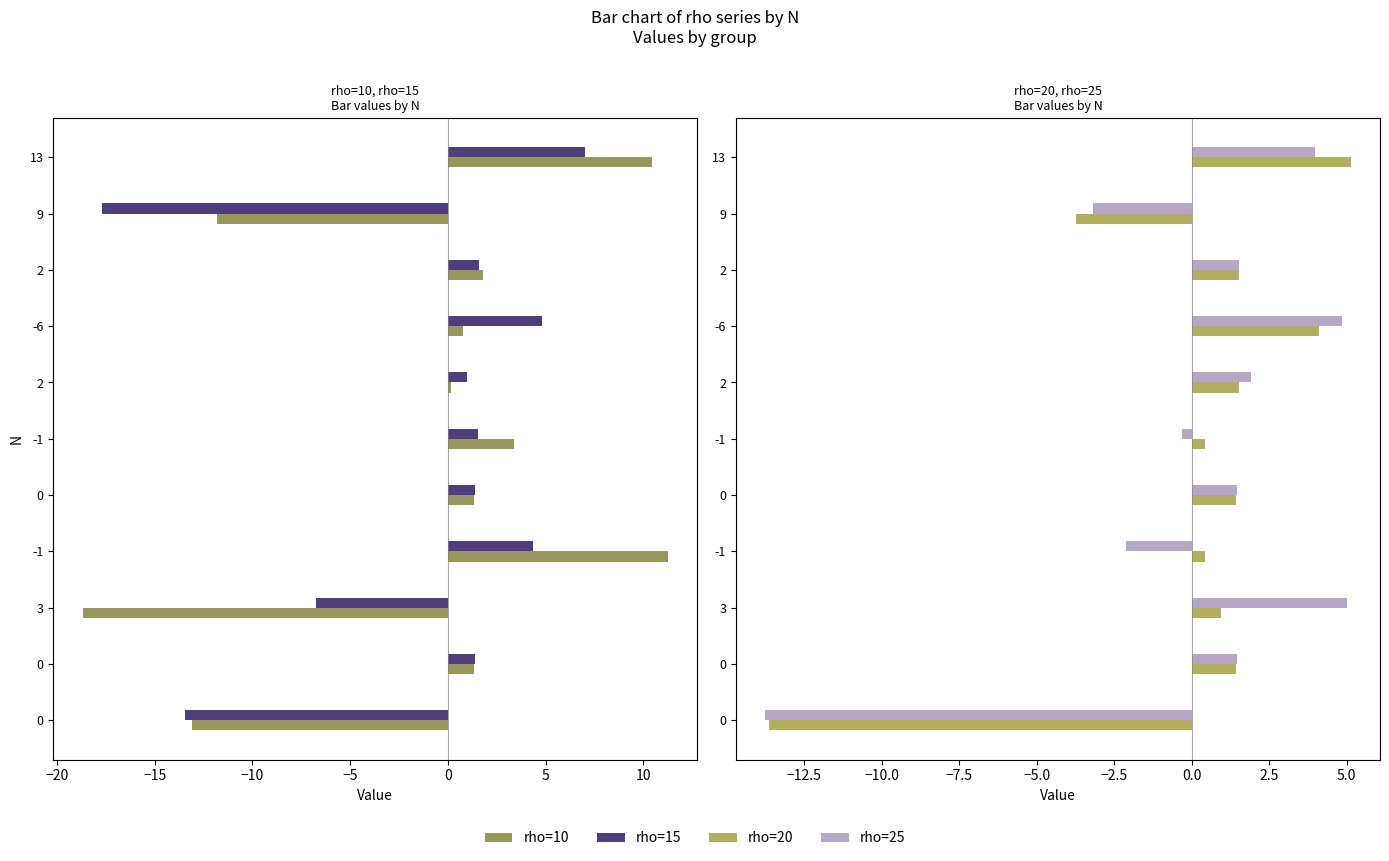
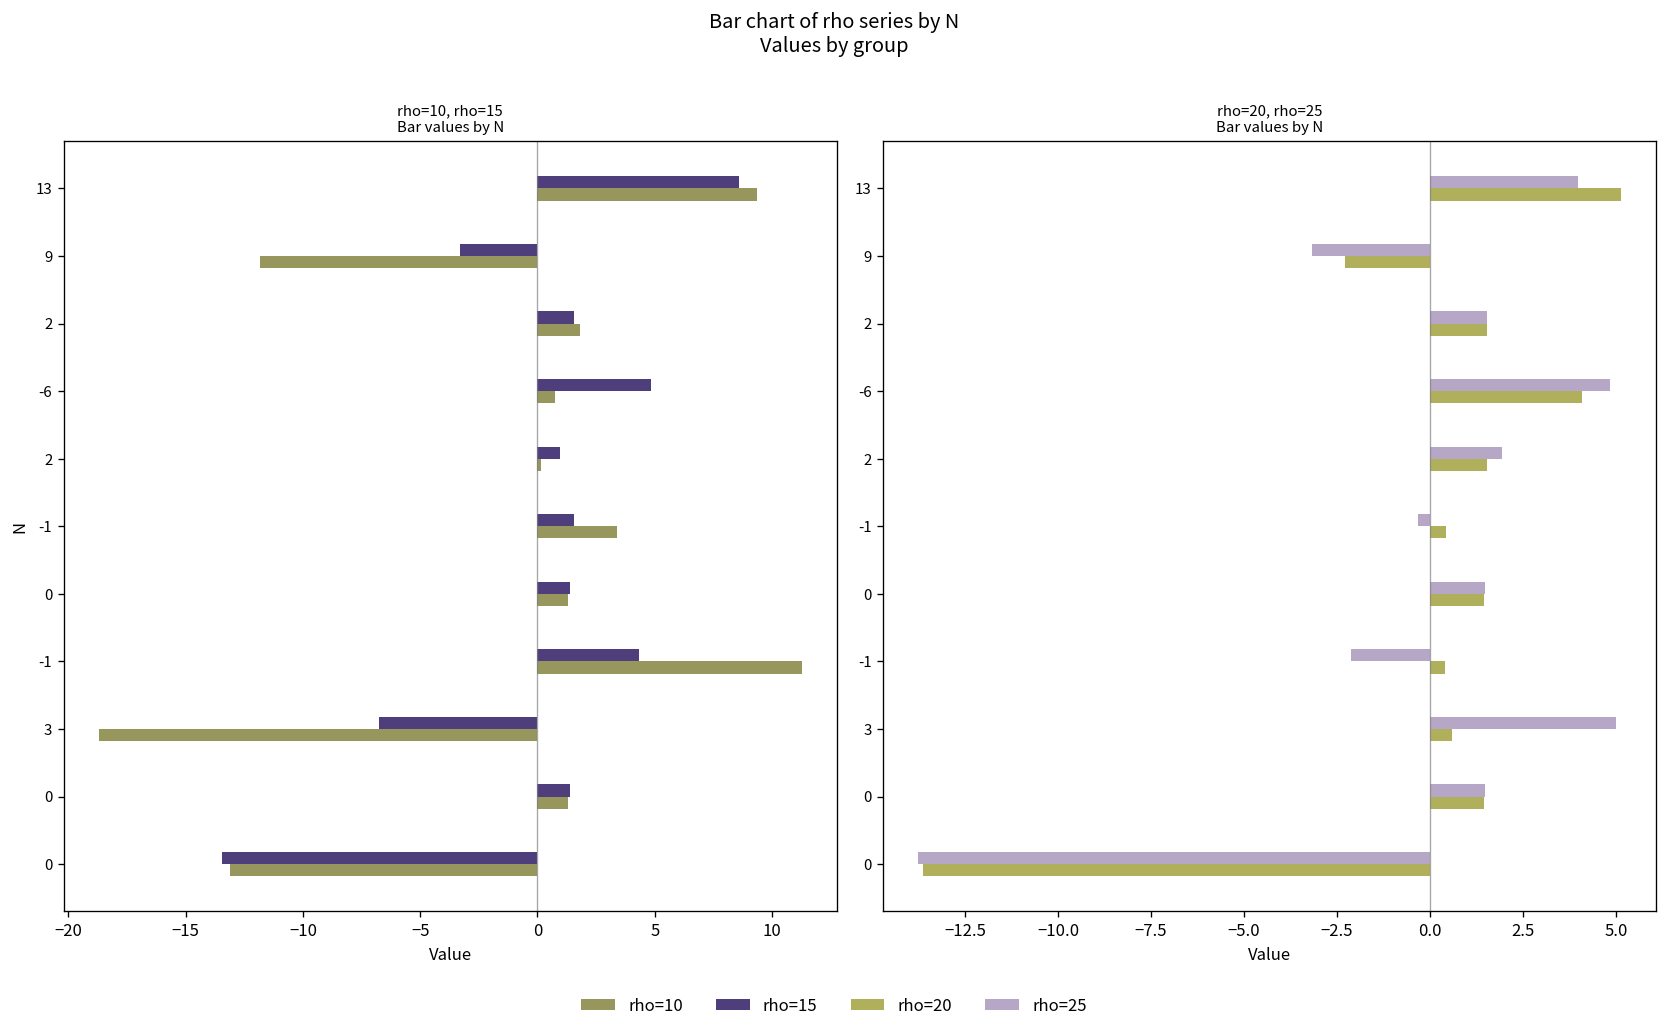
  {
    "rho=10, rho=15 Bar values by N": {
      "rho=10": {
-       "13": 10.4,
+       "13": 9.4,
        "9": -11.8,
        "-6": 0.8,
        "3": -18.7
      },
      "rho=15": {
-       "13": 7.0,
-       "9": -17.7,
+       "13": 8.6,
+       "9": -3.3,
        "-6": 4.8,
        "3": -6.8
      }
    },
    "rho=20, rho=25 Bar values by N": {
      "rho=20": {
        "13": 5.1,
-       "9": -3.7,
+       "9": -2.3,
        "-6": 4.1,
-       "3": 0.9
+       "3": 0.6
      },
      "rho=25": {
        "13": 4.0,
        "9": -3.2,
        "-6": 4.8,
        "3": 5.0
      }
    }
  }
